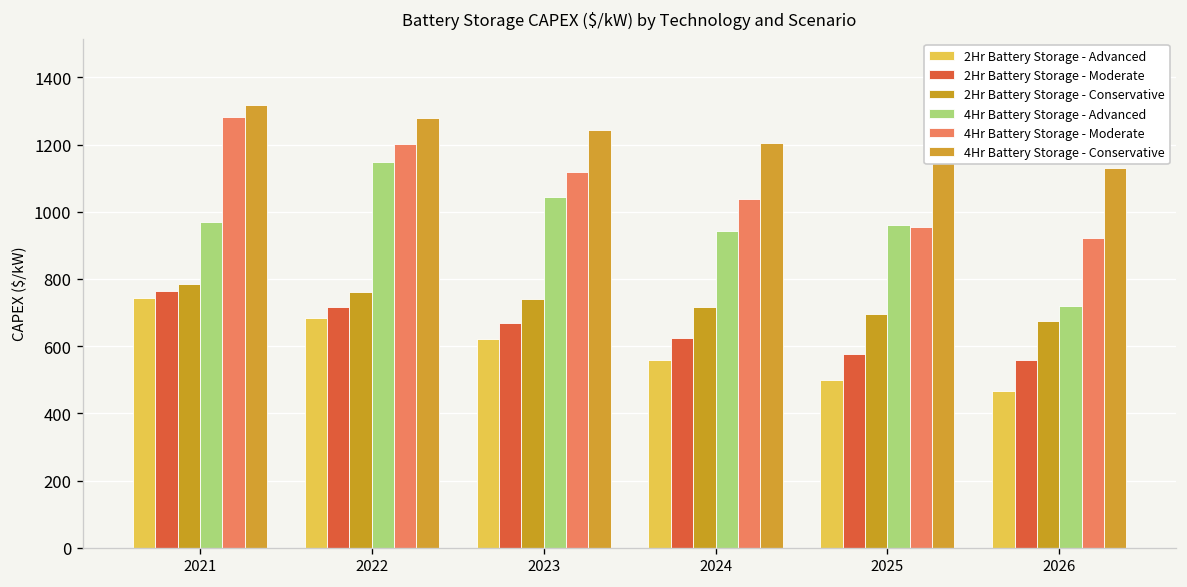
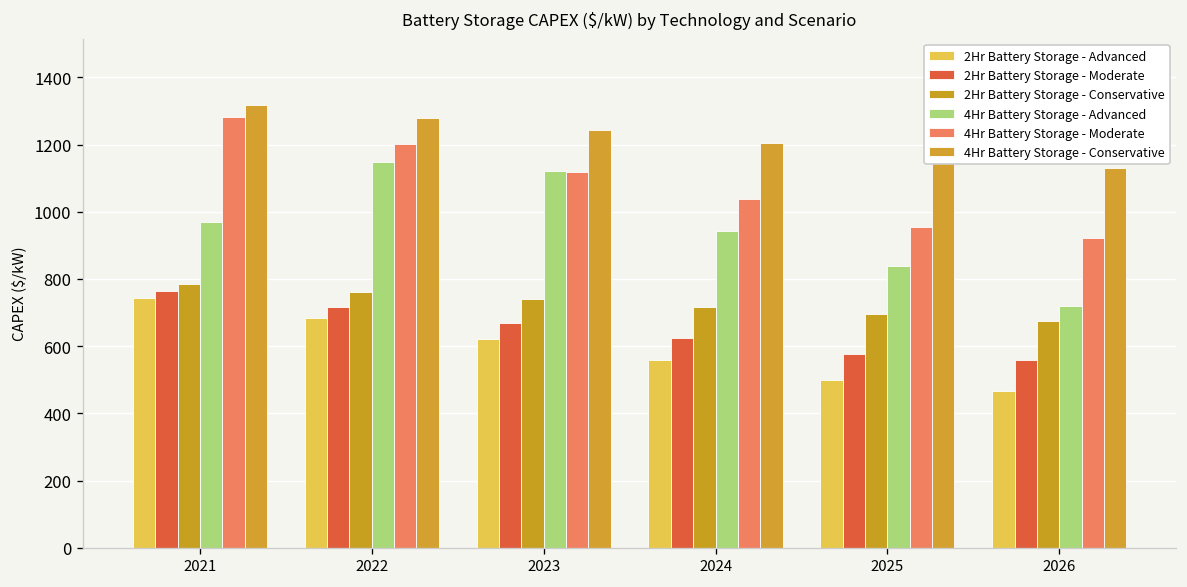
  {
    "4Hr Battery Storage - Advanced": {
      "2021": 970,
      "2022": 1150,
-     "2023": 1040,
+     "2023": 1120,
      "2024": 940,
-     "2025": 960,
+     "2025": 840,
      "2026": 720
    }
  }
